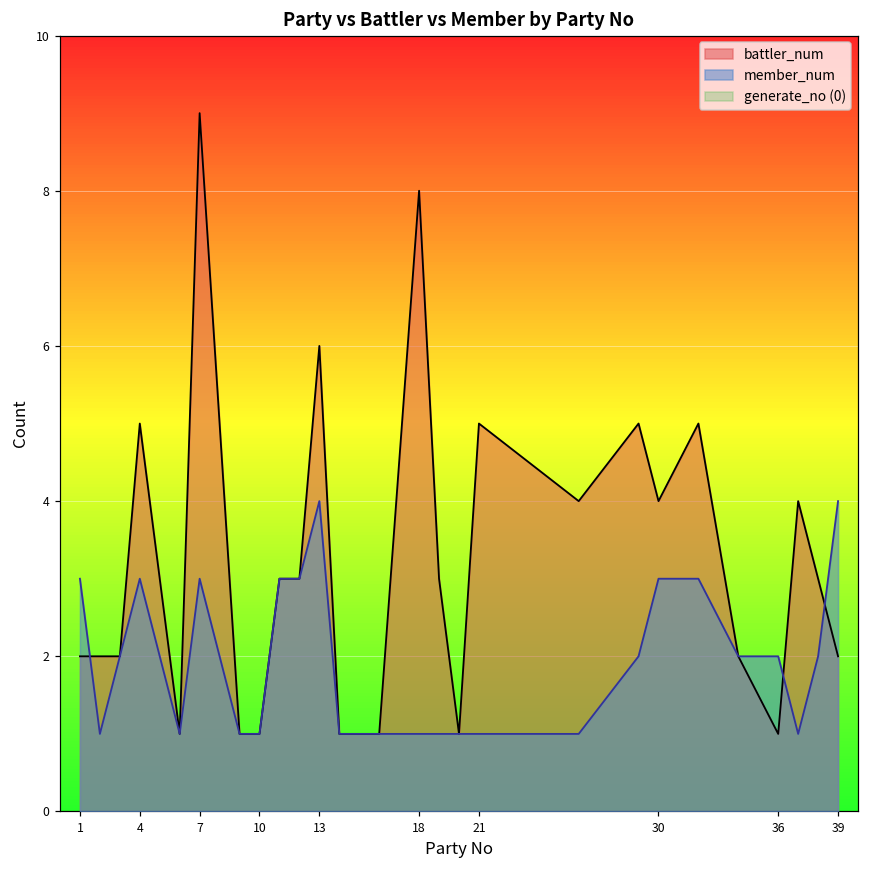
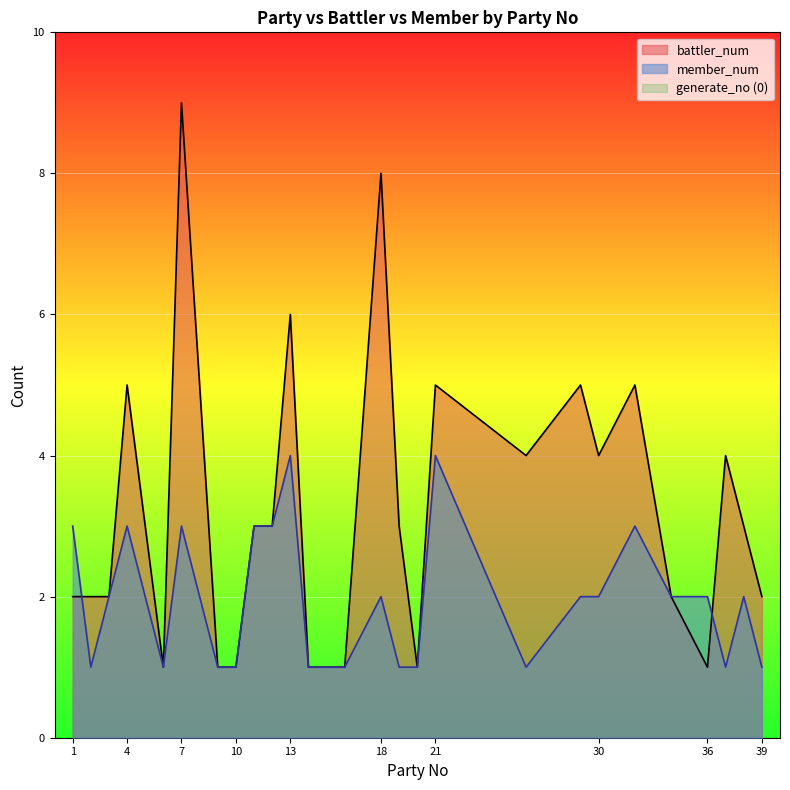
  {
    "battler_num": {
      "1": 2,
      "4": 5,
      "7": 9,
      "13": 6,
      "18": 8,
      "21": 5,
      "30": 4,
      "36": 1,
      "39": 2
    },
    "member_num": {
      "1": 3,
      "4": 3,
      "7": 3,
      "13": 4,
-     "18": 1,
-     "21": 1,
-     "30": 3,
+     "18": 2,
+     "21": 4,
+     "30": 2,
      "36": 2,
-     "39": 4
+     "39": 1
    },
    "generate_no (0)": {
      "1": 0,
      "4": 0,
      "7": 0,
      "10": 0,
      "13": 0,
      "18": 0,
      "21": 0,
      "30": 0,
      "36": 0,
      "39": 0
    }
  }
